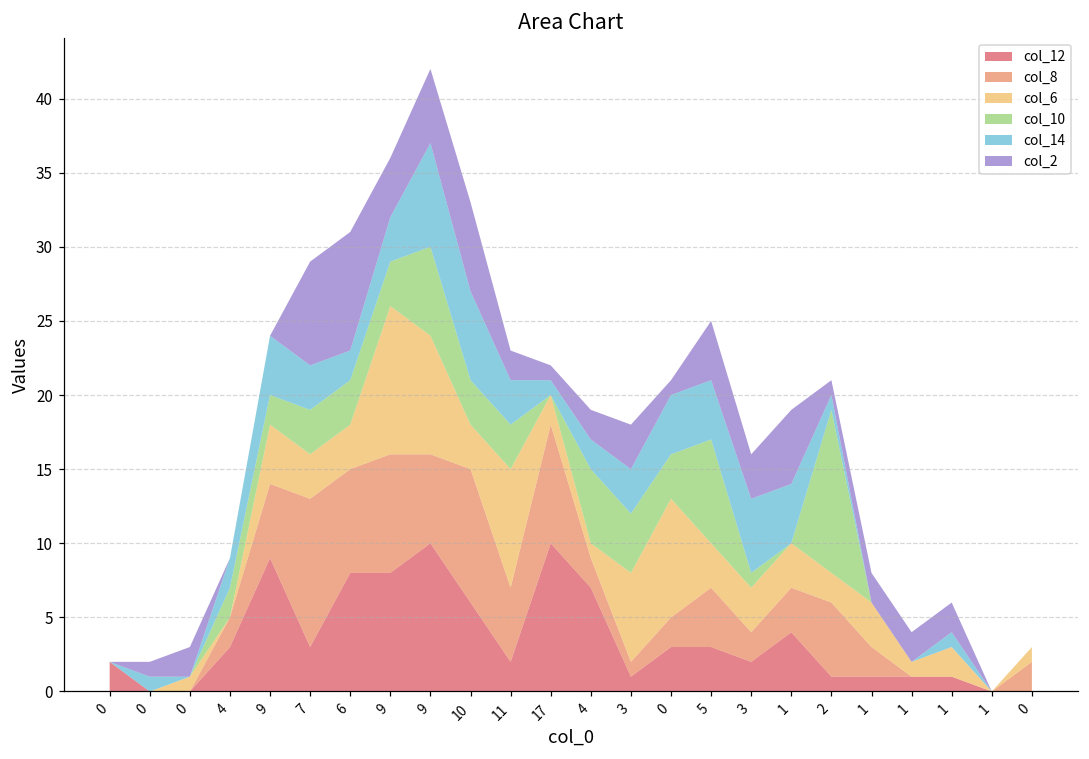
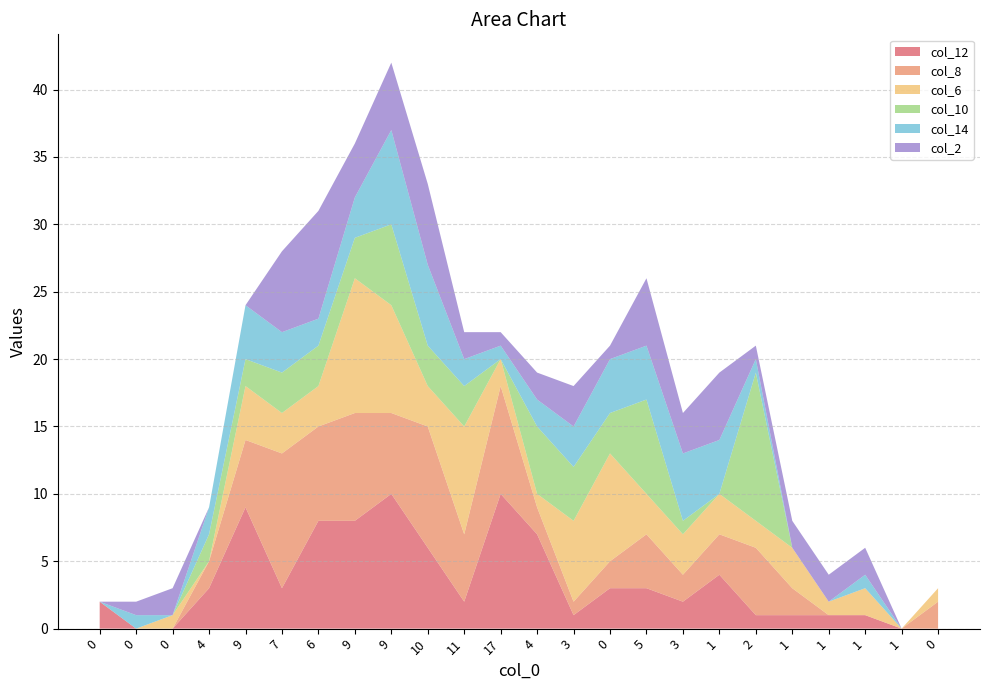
  {
    "col_10": {
      "7": 3,
      "6": 3,
      "10": 3,
      "11": 3,
      "5": 7,
      "2": 11
    },
    "col_14": {
      "7": 3,
      "6": 2,
      "10": 6,
-     "11": 3,
+     "11": 2,
      "17": 1,
      "5": 4,
      "2": 1
    },
    "col_2": {
-     "7": 7,
+     "7": 6,
      "6": 8,
      "10": 6,
      "11": 2,
      "17": 1,
-     "5": 4,
+     "5": 5,
      "2": 1
    }
  }
